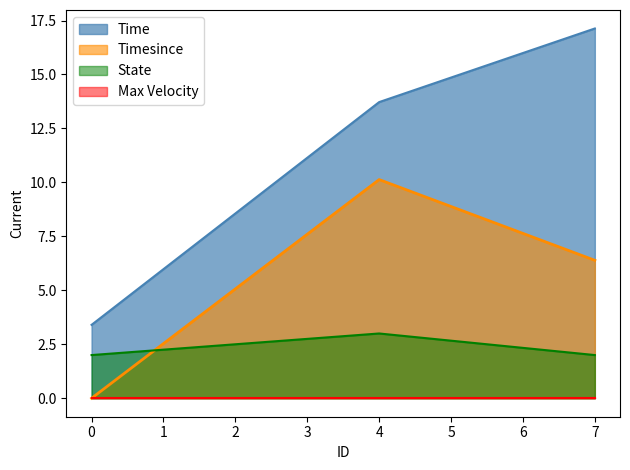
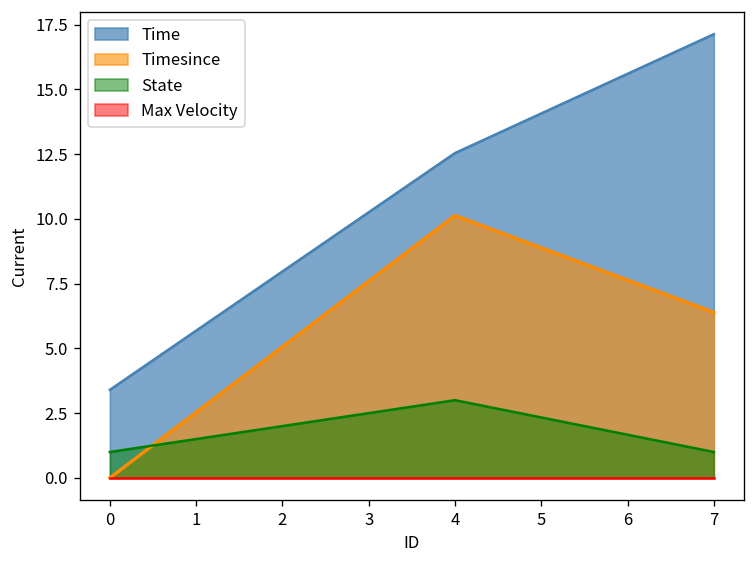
  {
    "Time": {
      "0": 3.4,
-     "4": 13.7,
+     "4": 12.5,
      "7": 17.1
    },
    "Timesince": {
      "4": 10.1,
      "7": 6.4
    },
    "State": {
-     "0": 2,
+     "0": 1,
      "4": 3,
-     "7": 2
+     "7": 1
    },
    "Max Velocity": {
      "4": 0.0,
      "7": 0.0
    }
  }
